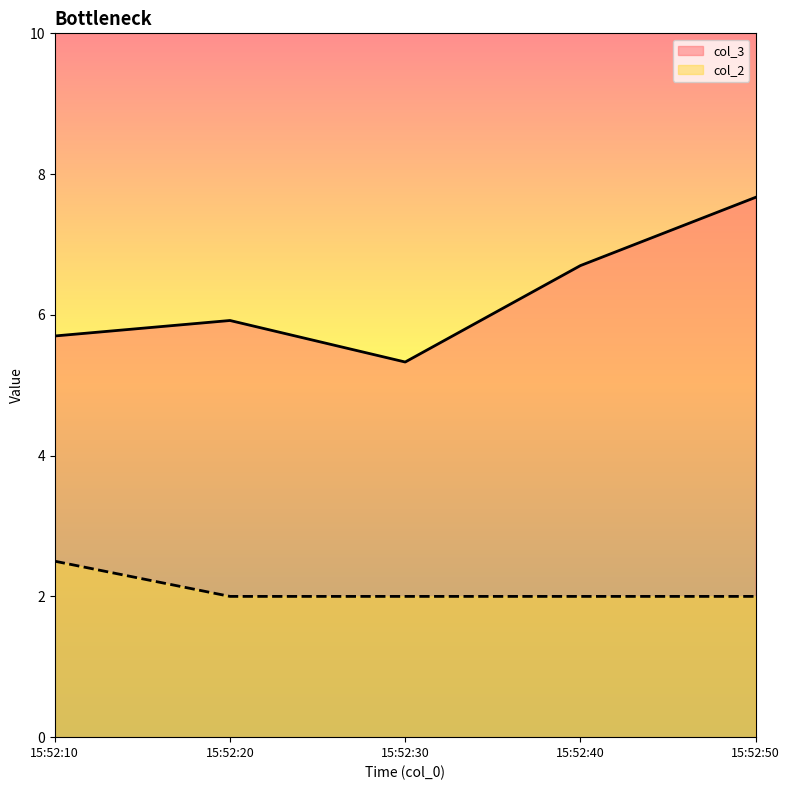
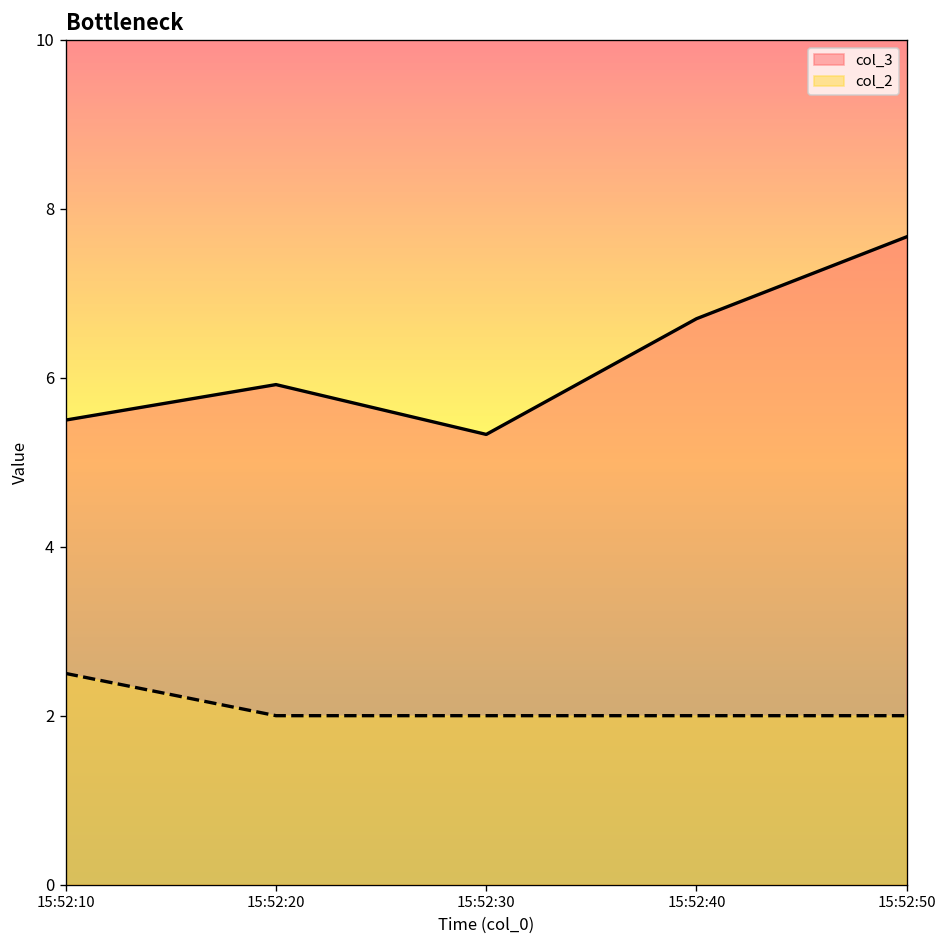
  {
    "col_3": {
-     "15:52:10": 5.7,
+     "15:52:10": 5.5,
      "15:52:20": 5.9,
      "15:52:30": 5.3,
      "15:52:40": 6.7,
      "15:52:50": 7.7
    },
    "col_2": {
      "15:52:10": 2.5,
      "15:52:20": 2.0,
      "15:52:30": 2.0,
      "15:52:40": 2.0,
      "15:52:50": 2.0
    }
  }
